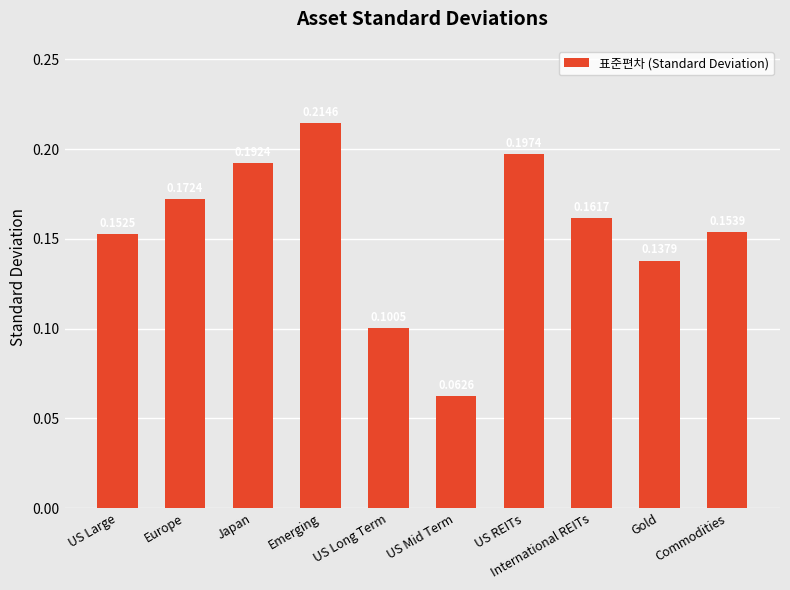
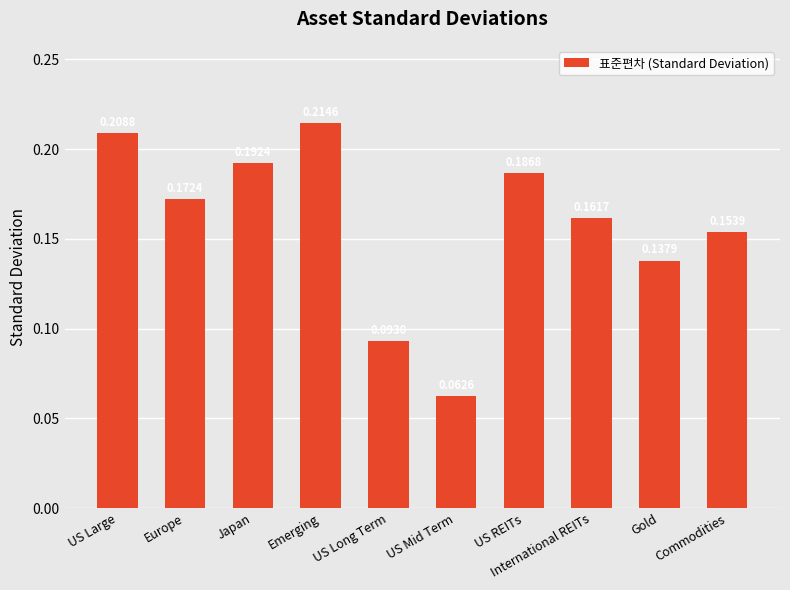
  {
-   "US Large": 0.152,
+   "US Large": 0.209,
    "Europe": 0.172,
    "Japan": 0.192,
    "Emerging": 0.215,
-   "US Long Term": 0.101,
+   "US Long Term": 0.093,
    "US Mid Term": 0.063,
-   "US REITs": 0.197,
+   "US REITs": 0.187,
    "International REITs": 0.162,
    "Gold": 0.138,
    "Commodities": 0.154
  }
